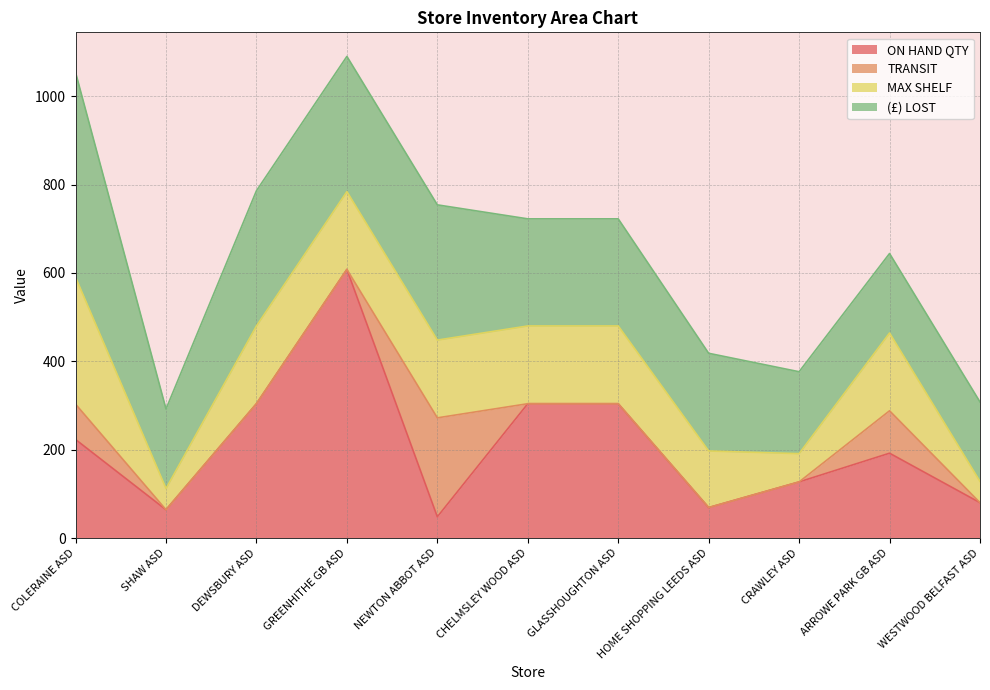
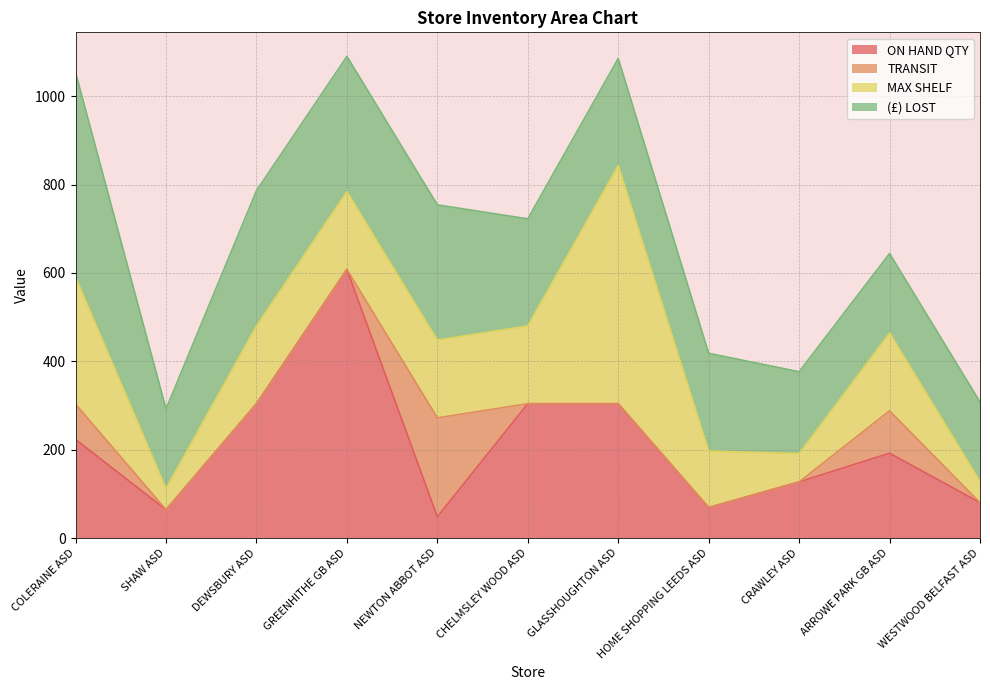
  {
    "MAX SHELF": {
      "COLERAINE ASD": 290,
      "SHAW ASD": 50,
      "DEWSBURY ASD": 180,
      "GREENHITHE GB ASD": 180,
      "NEWTON ABBOT ASD": 180,
      "CHELMSLEY WOOD ASD": 180,
-     "GLASSHOUGHTON ASD": 180,
+     "GLASSHOUGHTON ASD": 540,
      "HOME SHOPPING LEEDS ASD": 130,
      "CRAWLEY ASD": 60,
      "ARROWE PARK GB ASD": 180,
      "WESTWOOD BELFAST ASD": 50
    },
    "(£) LOST": {
      "COLERAINE ASD": 460,
      "SHAW ASD": 180,
      "DEWSBURY ASD": 310,
      "GREENHITHE GB ASD": 310,
      "NEWTON ABBOT ASD": 310,
      "CHELMSLEY WOOD ASD": 240,
      "GLASSHOUGHTON ASD": 240,
      "HOME SHOPPING LEEDS ASD": 220,
      "CRAWLEY ASD": 190,
      "ARROWE PARK GB ASD": 180,
      "WESTWOOD BELFAST ASD": 180
    }
  }
